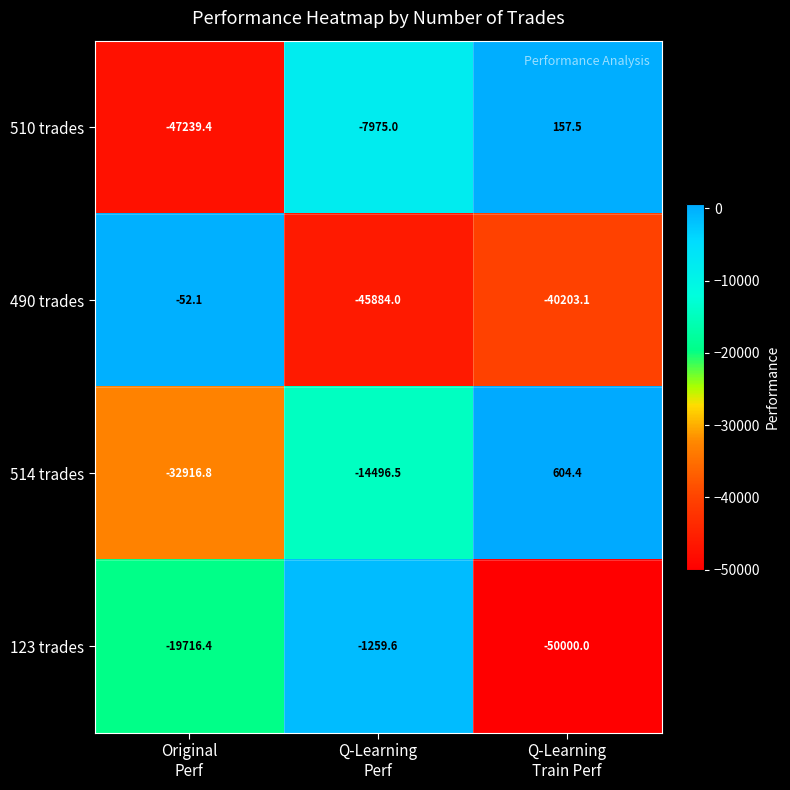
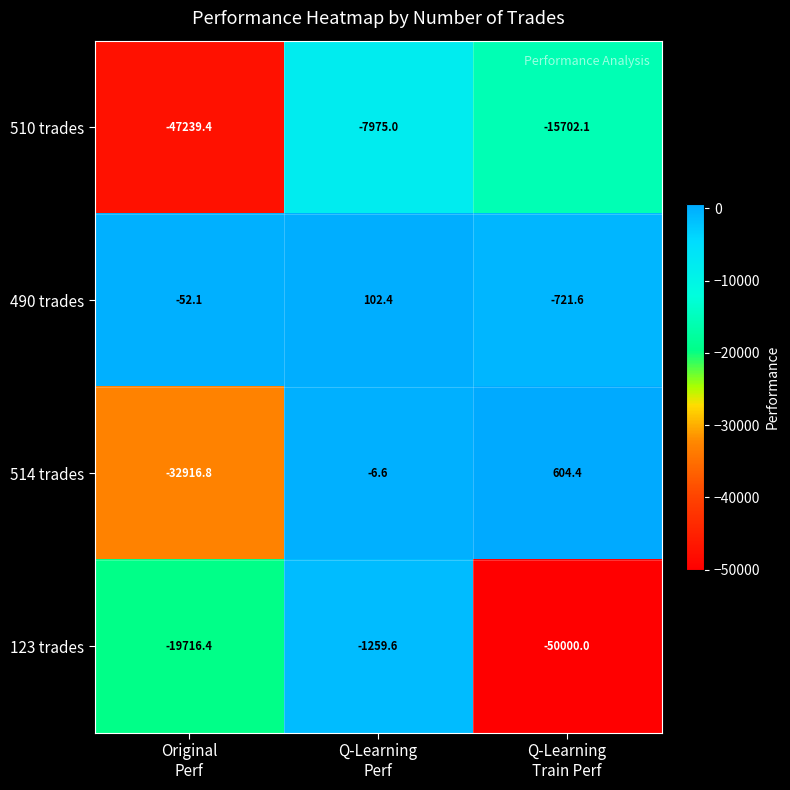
  {
    "510 trades": {
      "Original Perf": -47239.4,
      "Q-Learning Perf": -7975.0,
-     "Q-Learning Train Perf": 157.5
+     "Q-Learning Train Perf": -15702.1
    },
    "490 trades": {
      "Original Perf": -52.1,
-     "Q-Learning Perf": -45884.0,
-     "Q-Learning Train Perf": -40203.1
+     "Q-Learning Perf": 102.4,
+     "Q-Learning Train Perf": -721.6
    },
    "514 trades": {
      "Original Perf": -32916.8,
-     "Q-Learning Perf": -14496.5,
+     "Q-Learning Perf": -6.6,
      "Q-Learning Train Perf": 604.4
    },
    "123 trades": {
      "Original Perf": -19716.4,
      "Q-Learning Perf": -1259.6,
      "Q-Learning Train Perf": -50000.0
    }
  }
